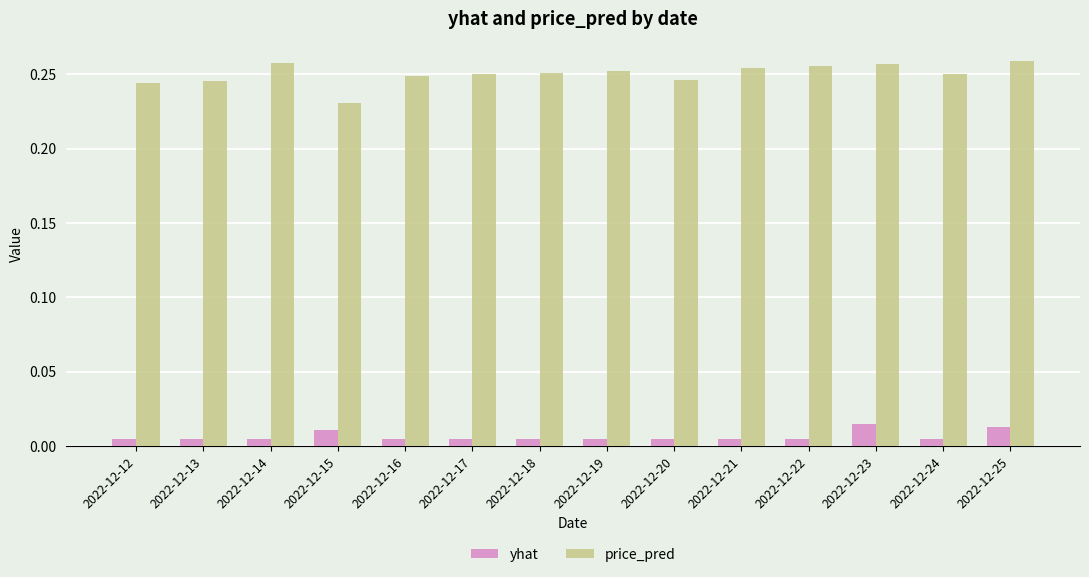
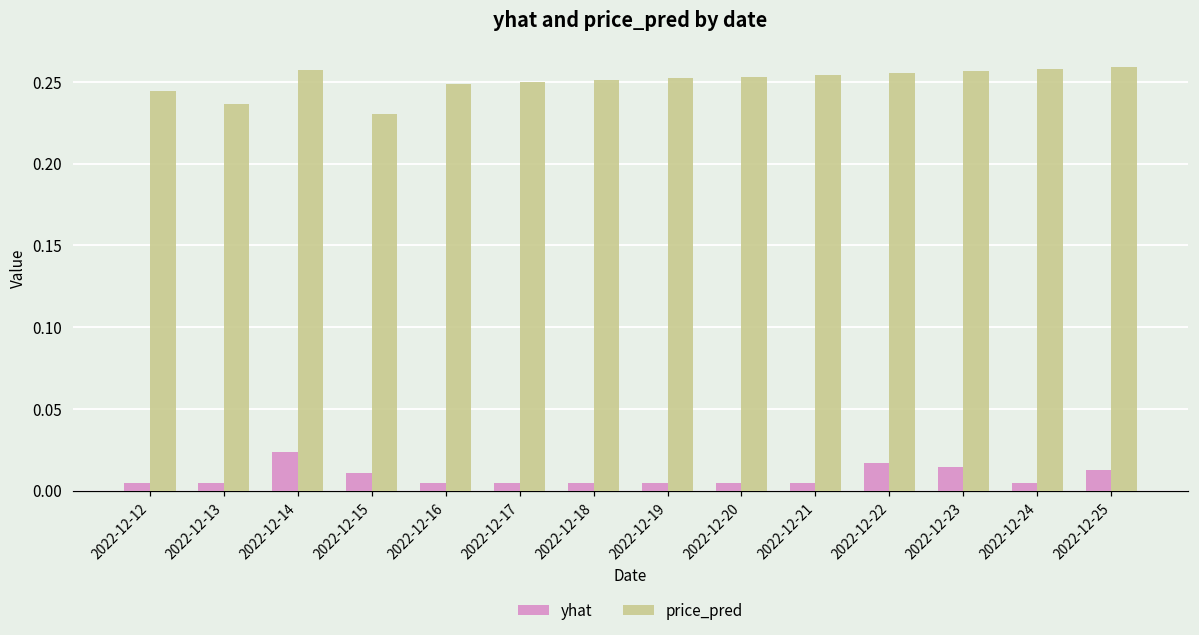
  {
    "yhat": {
      "2022-12-12": 0.005,
      "2022-12-13": 0.005,
-     "2022-12-14": 0.005,
+     "2022-12-14": 0.024,
      "2022-12-15": 0.011,
      "2022-12-16": 0.005,
      "2022-12-17": 0.005,
      "2022-12-18": 0.005,
      "2022-12-19": 0.005,
      "2022-12-20": 0.005,
      "2022-12-21": 0.005,
-     "2022-12-22": 0.005,
+     "2022-12-22": 0.017,
      "2022-12-23": 0.014,
      "2022-12-24": 0.005,
      "2022-12-25": 0.013
    },
    "price_pred": {
      "2022-12-12": 0.244,
-     "2022-12-13": 0.245,
+     "2022-12-13": 0.236,
      "2022-12-14": 0.257,
      "2022-12-15": 0.231,
      "2022-12-16": 0.249,
      "2022-12-17": 0.250,
      "2022-12-18": 0.251,
      "2022-12-19": 0.252,
-     "2022-12-20": 0.246,
+     "2022-12-20": 0.253,
      "2022-12-21": 0.254,
      "2022-12-22": 0.256,
      "2022-12-23": 0.257,
-     "2022-12-24": 0.250,
+     "2022-12-24": 0.258,
      "2022-12-25": 0.259
    }
  }
